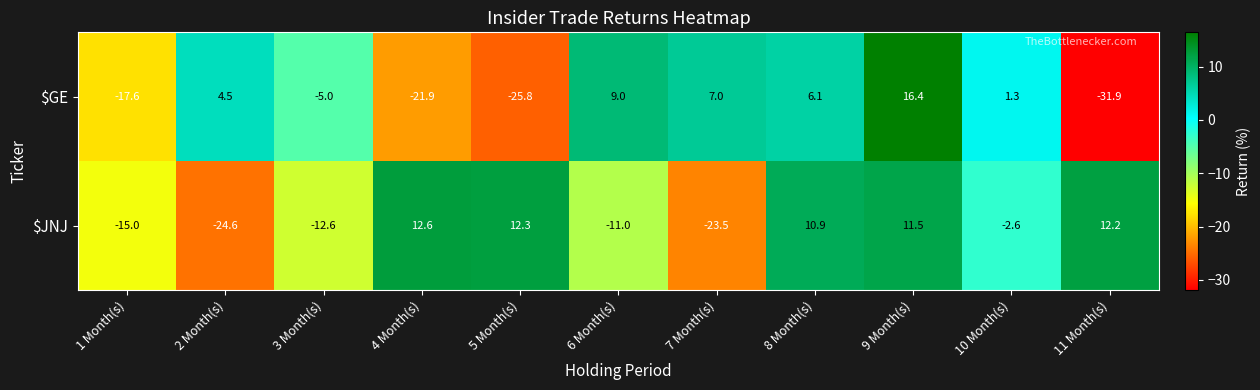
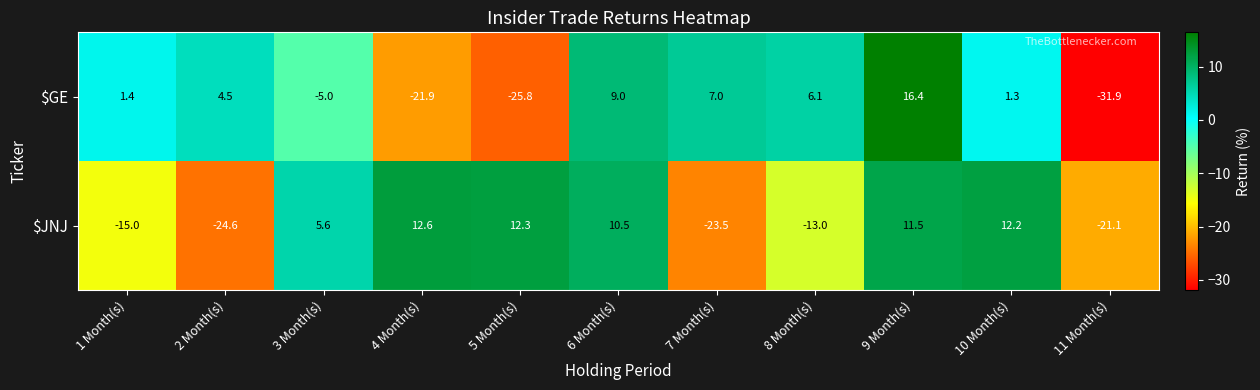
  {
    "$GE": {
-     "1 Month(s)": -17.6,
+     "1 Month(s)": 1.4,
      "2 Month(s)": 4.5,
      "3 Month(s)": -5.0,
      "4 Month(s)": -21.9,
      "5 Month(s)": -25.8,
      "6 Month(s)": 9.0,
      "7 Month(s)": 7.0,
      "8 Month(s)": 6.1,
      "9 Month(s)": 16.4,
      "10 Month(s)": 1.3
    },
    "$JNJ": {
      "1 Month(s)": -15.0,
      "2 Month(s)": -24.6,
-     "3 Month(s)": -12.6,
+     "3 Month(s)": 5.6,
      "4 Month(s)": 12.6,
      "5 Month(s)": 12.3,
-     "6 Month(s)": -11.0,
+     "6 Month(s)": 10.5,
      "7 Month(s)": -23.5,
-     "8 Month(s)": 10.9,
+     "8 Month(s)": -13.0,
      "9 Month(s)": 11.5,
-     "10 Month(s)": -2.6,
-     "11 Month(s)": 12.2
+     "10 Month(s)": 12.2,
+     "11 Month(s)": -21.1
    }
  }
